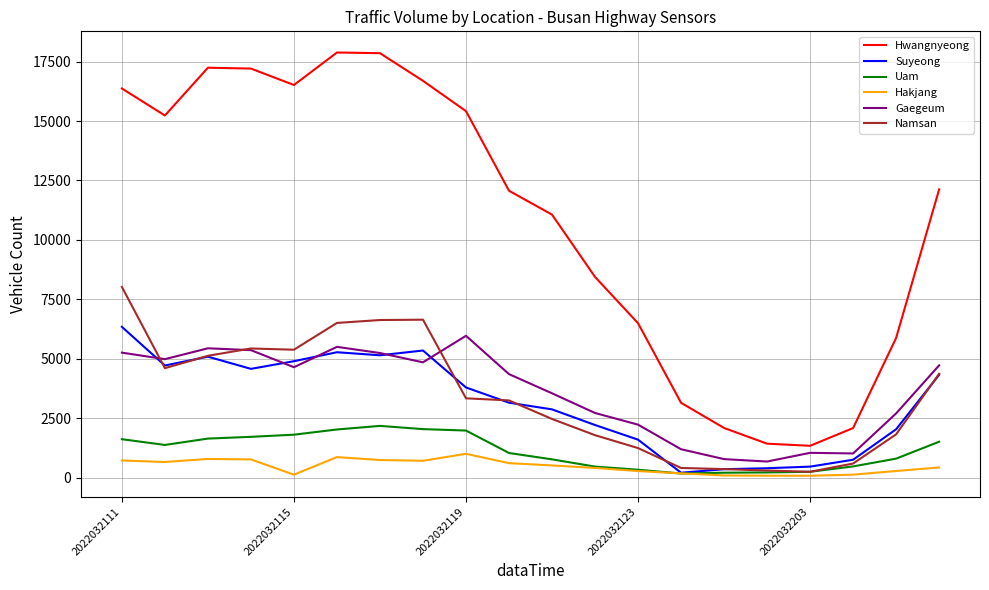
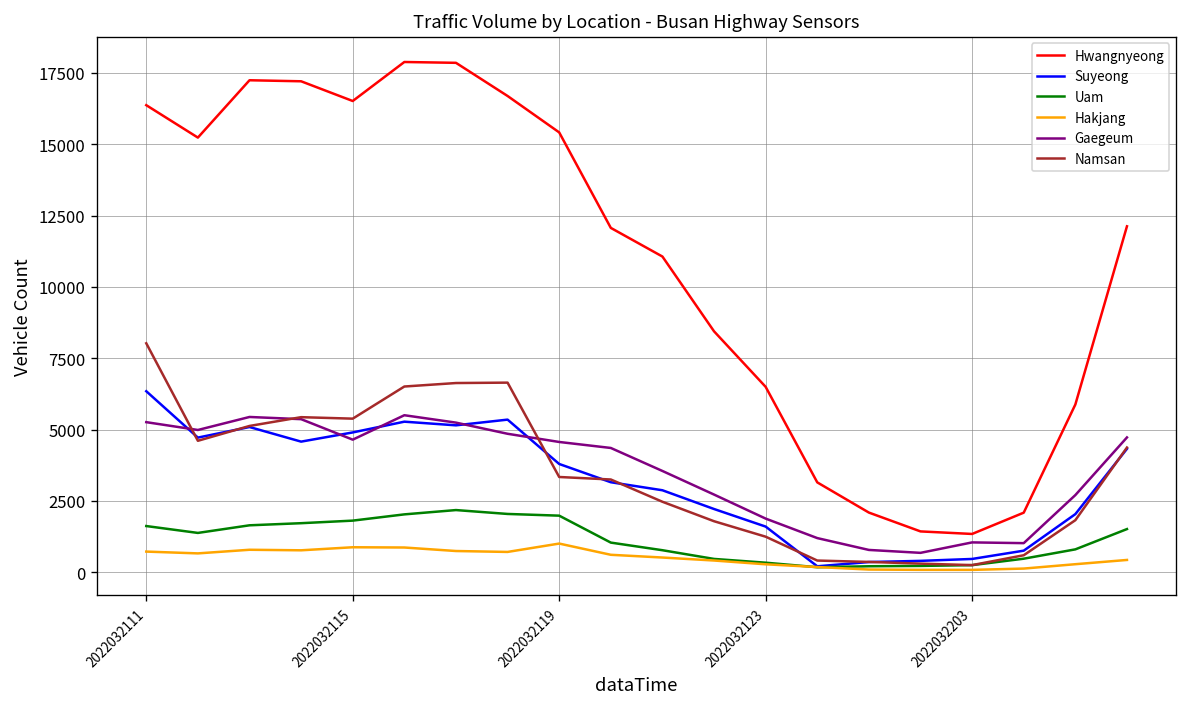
  {
    "Hwangnyeong": {
      "2022032111": 16400,
      "2022032115": 16500,
      "2022032119": 15400,
      "2022032123": 6500,
      "2022032203": 1300
    },
    "Suyeong": {
      "2022032111": 6300,
      "2022032115": 4900,
      "2022032119": 3800,
      "2022032123": 1600,
      "2022032203": 500
    },
    "Uam": {
      "2022032111": 1600,
      "2022032115": 1800,
      "2022032119": 2000
    },
    "Hakjang": {
      "2022032111": 700,
-     "2022032115": 100,
+     "2022032115": 900,
      "2022032119": 1000,
      "2022032203": 100
    },
    "Gaegeum": {
      "2022032111": 5300,
      "2022032115": 4600,
-     "2022032119": 6000,
-     "2022032123": 2200,
+     "2022032119": 4600,
+     "2022032123": 1900,
      "2022032203": 1000
    },
    "Namsan": {
      "2022032111": 8000,
      "2022032115": 5400,
      "2022032119": 3300,
      "2022032123": 1200
    }
  }
